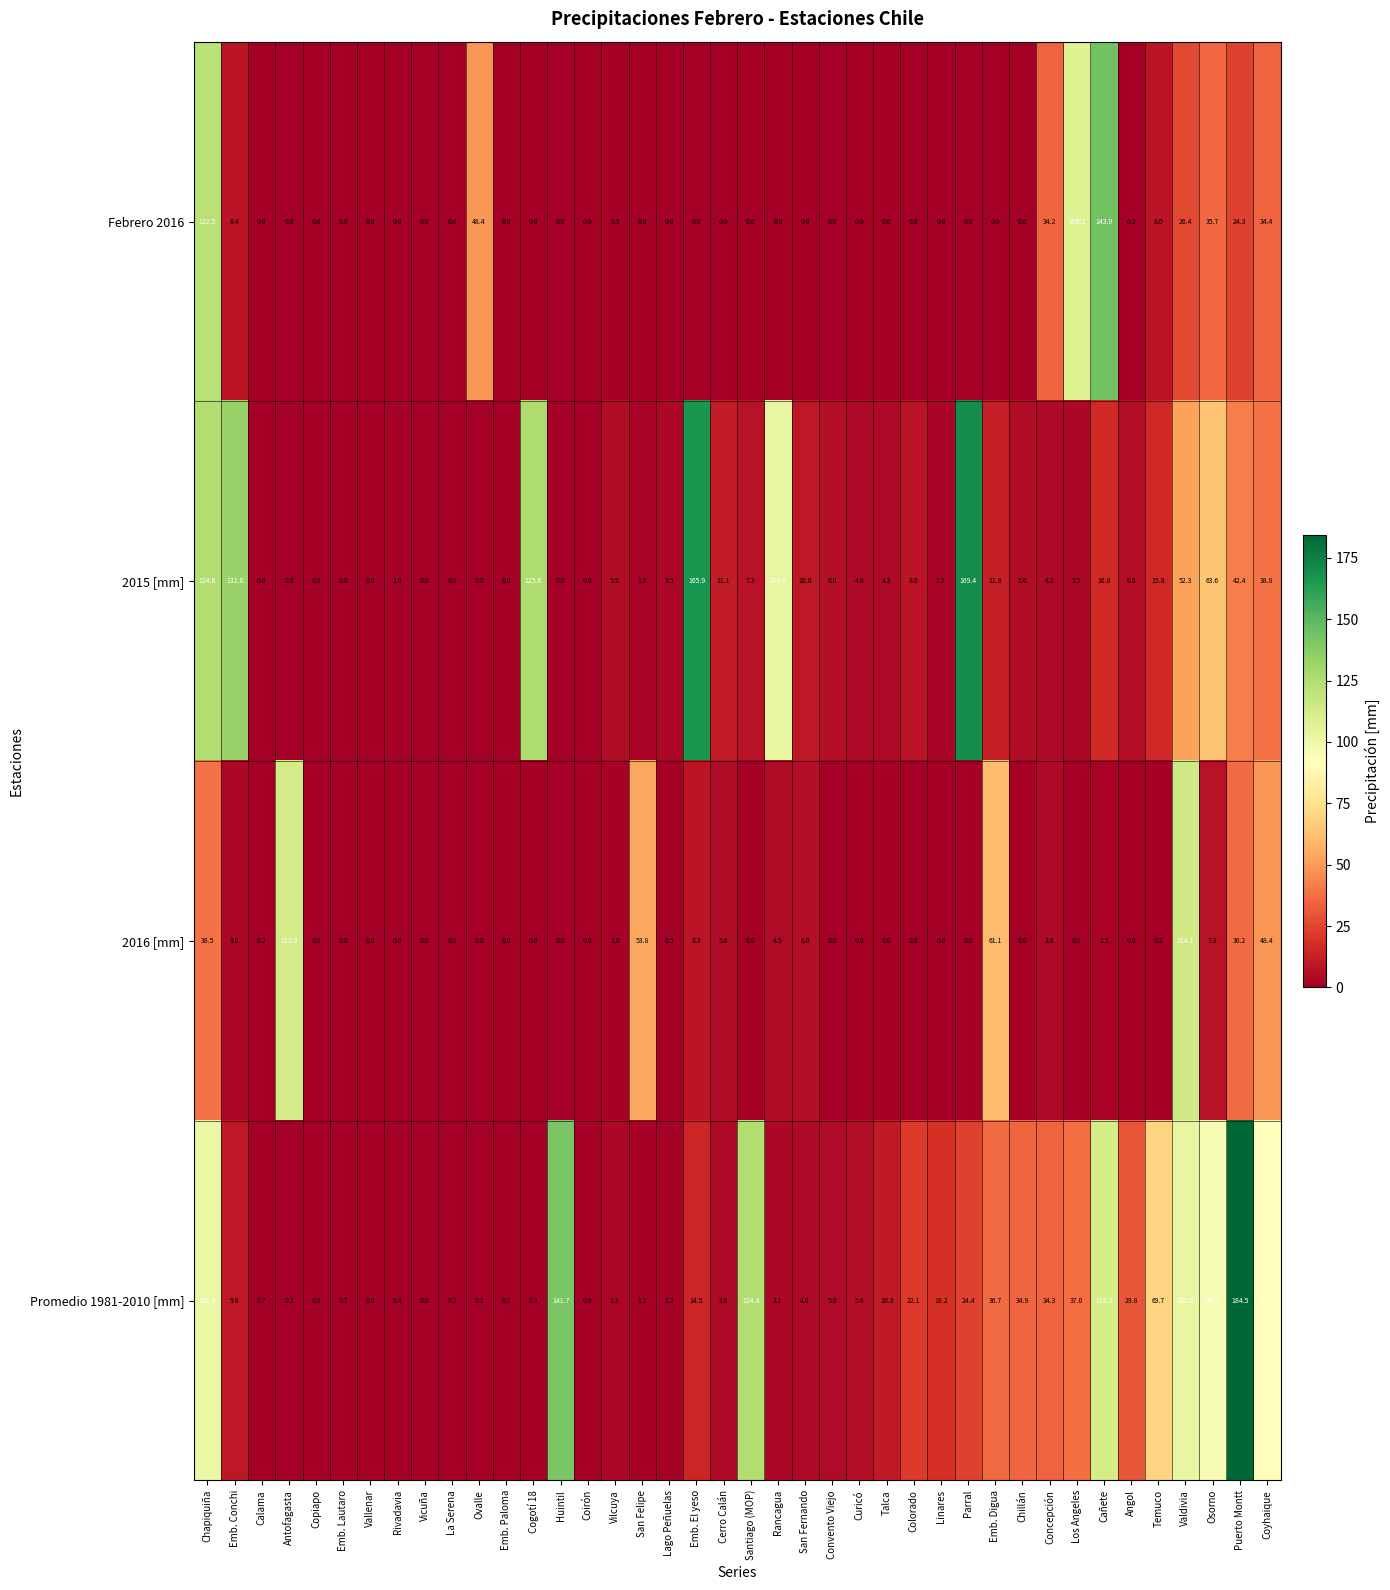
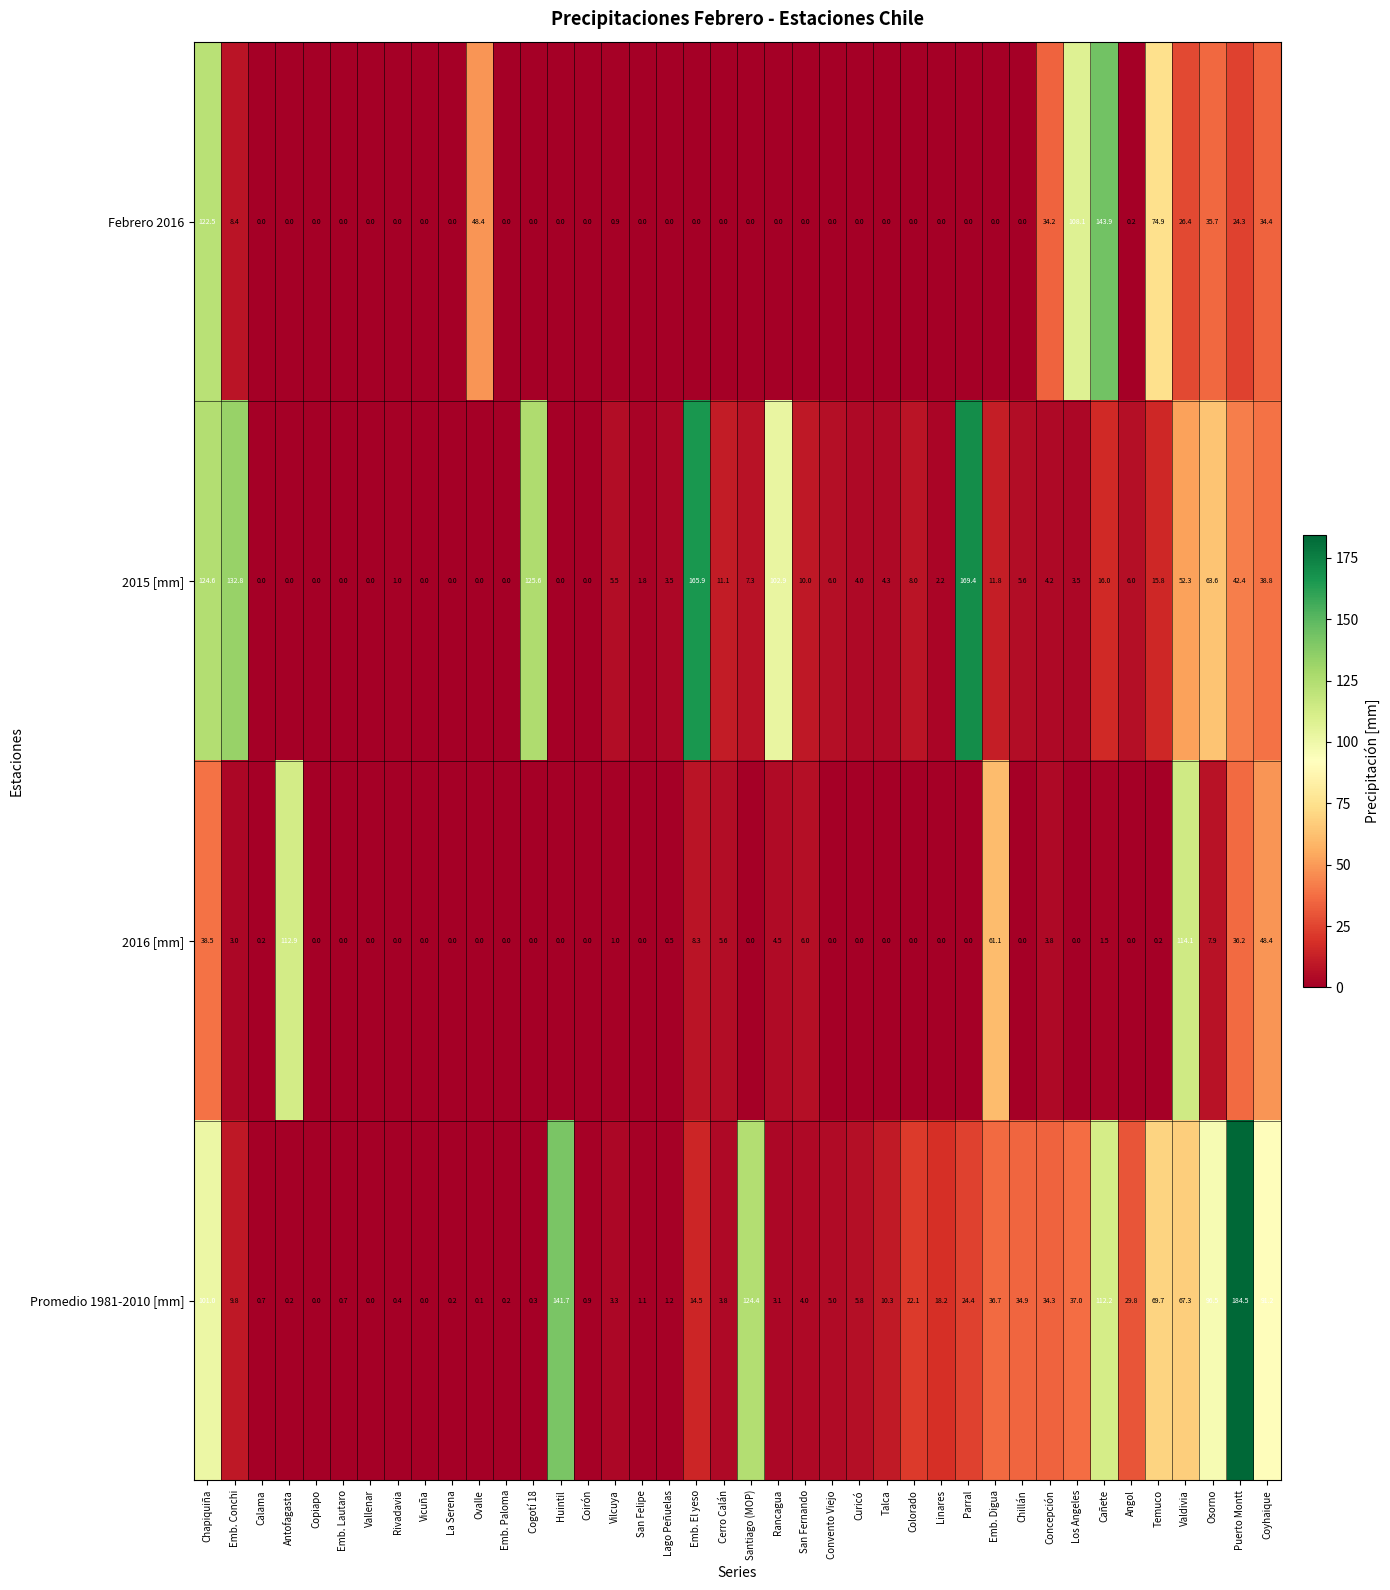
  {
    "Febrero 2016": {
      "Chapiquiña": 122.5,
      "Emb. Conchi": 8.4,
      "Calama": 0.0,
      "Antofagasta": 0.0,
      "Copiapo": 0.0,
      "Emb. Lautaro": 0.0,
      "Vallenar": 0.0,
      "Rivadavia": 0.0,
      "Vicuña": 0.0,
      "La Serena": 0.0,
      "Ovalle": 48.4,
      "Emb. Paloma": 0.0,
      "Cogotí 18": 0.0,
      "Huintil": 0.0,
      "Coirón": 0.0,
      "Vilcuya": 0.9,
      "San Felipe": 0.0,
      "Lago Peñuelas": 0.0,
      "Emb. El yeso": 0.0,
      "Cerro Calán": 0.0,
      "Santiago (MOP)": 0.0,
      "Rancagua": 0.0,
      "San Fernando": 0.0,
      "Convento Viejo": 0.0,
      "Curicó": 0.0,
      "Talca": 0.0,
      "Colorado": 0.0,
      "Linares": 0.0,
      "Parral": 0.0,
      "Emb. Digua": 0.0,
      "Chillán": 0.0,
      "Concepción": 34.2,
      "Los Angeles": 108.1,
      "Cañete": 143.9,
      "Angol": 0.2,
-     "Temuco": 8.0,
+     "Temuco": 74.9,
      "Valdivia": 26.4,
      "Osorno": 35.7,
      "Puerto Montt": 24.3,
      "Coyhaique": 34.4
    },
    "2015 [mm]": {
      "Chapiquiña": 124.6,
      "Emb. Conchi": 132.8,
      "Calama": 0.0,
      "Antofagasta": 0.0,
      "Copiapo": 0.0,
      "Emb. Lautaro": 0.0,
      "Vallenar": 0.0,
      "Rivadavia": 1.0,
      "Vicuña": 0.0,
      "La Serena": 0.0,
      "Ovalle": 0.0,
      "Emb. Paloma": 0.0,
      "Cogotí 18": 125.6,
      "Huintil": 0.0,
      "Coirón": 0.0,
      "Vilcuya": 5.5,
      "San Felipe": 1.8,
      "Lago Peñuelas": 3.5,
      "Emb. El yeso": 165.9,
      "Cerro Calán": 11.1,
      "Santiago (MOP)": 7.3,
      "Rancagua": 102.9,
      "San Fernando": 10.0,
      "Convento Viejo": 6.0,
      "Curicó": 4.0,
      "Talca": 4.3,
      "Colorado": 8.0,
      "Linares": 2.2,
      "Parral": 169.4,
      "Emb. Digua": 11.8,
      "Chillán": 5.6,
      "Concepción": 4.2,
      "Los Angeles": 3.5,
      "Cañete": 16.0,
      "Angol": 6.0,
      "Temuco": 15.8,
      "Valdivia": 52.3,
      "Osorno": 63.6,
      "Puerto Montt": 42.4,
      "Coyhaique": 38.8
    },
    "2016 [mm]": {
      "Chapiquiña": 38.5,
      "Emb. Conchi": 3.0,
      "Calama": 0.2,
      "Antofagasta": 112.9,
      "Copiapo": 0.0,
      "Emb. Lautaro": 0.0,
      "Vallenar": 0.0,
      "Rivadavia": 0.0,
      "Vicuña": 0.0,
      "La Serena": 0.0,
      "Ovalle": 0.0,
      "Emb. Paloma": 0.0,
      "Cogotí 18": 0.0,
      "Huintil": 0.0,
      "Coirón": 0.0,
      "Vilcuya": 1.0,
-     "San Felipe": 53.8,
+     "San Felipe": 0.0,
      "Lago Peñuelas": 0.5,
      "Emb. El yeso": 8.3,
      "Cerro Calán": 5.6,
      "Santiago (MOP)": 0.0,
      "Rancagua": 4.5,
      "San Fernando": 6.0,
      "Convento Viejo": 0.0,
      "Curicó": 0.0,
      "Talca": 0.0,
      "Colorado": 0.0,
      "Linares": 0.0,
      "Parral": 0.0,
      "Emb. Digua": 61.1,
      "Chillán": 0.0,
      "Concepción": 3.8,
      "Los Angeles": 0.0,
      "Cañete": 1.5,
      "Angol": 0.0,
      "Temuco": 0.2,
      "Valdivia": 114.1,
      "Osorno": 7.9,
      "Puerto Montt": 36.2,
      "Coyhaique": 48.4
    },
    "Promedio 1981-2010 [mm]": {
      "Chapiquiña": 101.0,
      "Emb. Conchi": 9.8,
      "Calama": 0.7,
      "Antofagasta": 0.2,
      "Copiapo": 0.0,
      "Emb. Lautaro": 0.7,
      "Vallenar": 0.0,
      "Rivadavia": 0.4,
      "Vicuña": 0.0,
      "La Serena": 0.2,
      "Ovalle": 0.1,
      "Emb. Paloma": 0.2,
      "Cogotí 18": 0.3,
      "Huintil": 141.7,
      "Coirón": 0.9,
      "Vilcuya": 3.3,
      "San Felipe": 1.1,
      "Lago Peñuelas": 1.2,
      "Emb. El yeso": 14.5,
      "Cerro Calán": 3.8,
      "Santiago (MOP)": 124.4,
      "Rancagua": 3.1,
      "San Fernando": 4.0,
      "Convento Viejo": 5.0,
      "Curicó": 5.8,
      "Talca": 10.3,
      "Colorado": 22.1,
      "Linares": 18.2,
      "Parral": 24.4,
      "Emb. Digua": 36.7,
      "Chillán": 34.9,
      "Concepción": 34.3,
      "Los Angeles": 37.0,
      "Cañete": 112.2,
      "Angol": 29.8,
      "Temuco": 69.7,
-     "Valdivia": 102.8,
+     "Valdivia": 67.3,
      "Osorno": 96.5,
      "Puerto Montt": 184.5,
      "Coyhaique": 91.2
    }
  }
